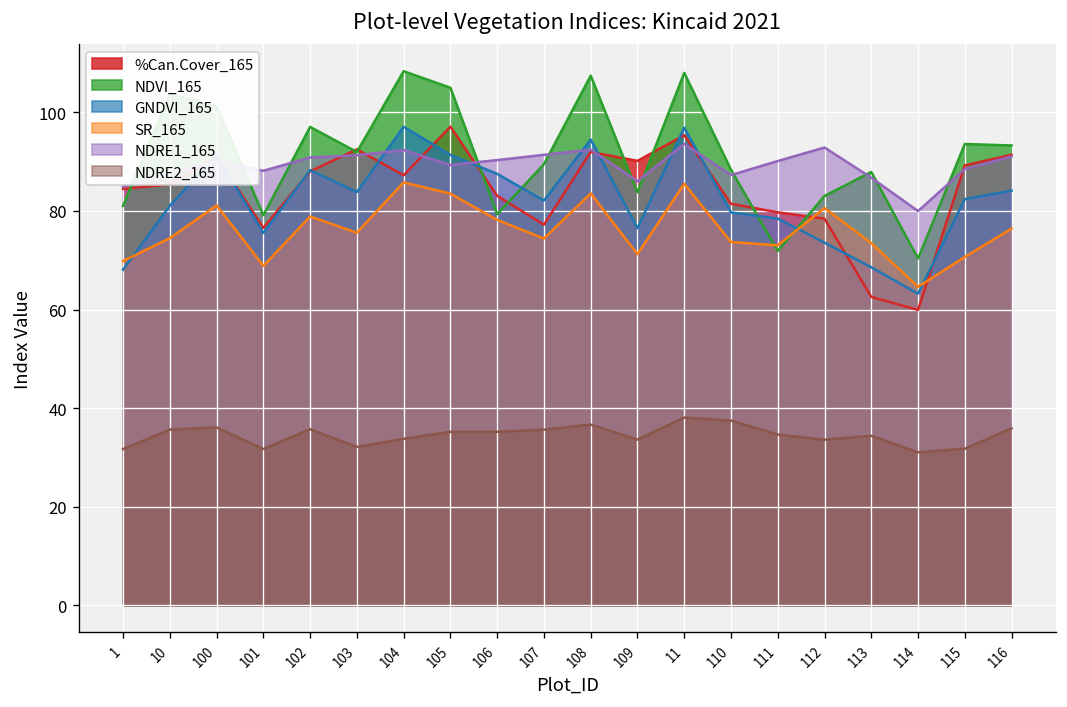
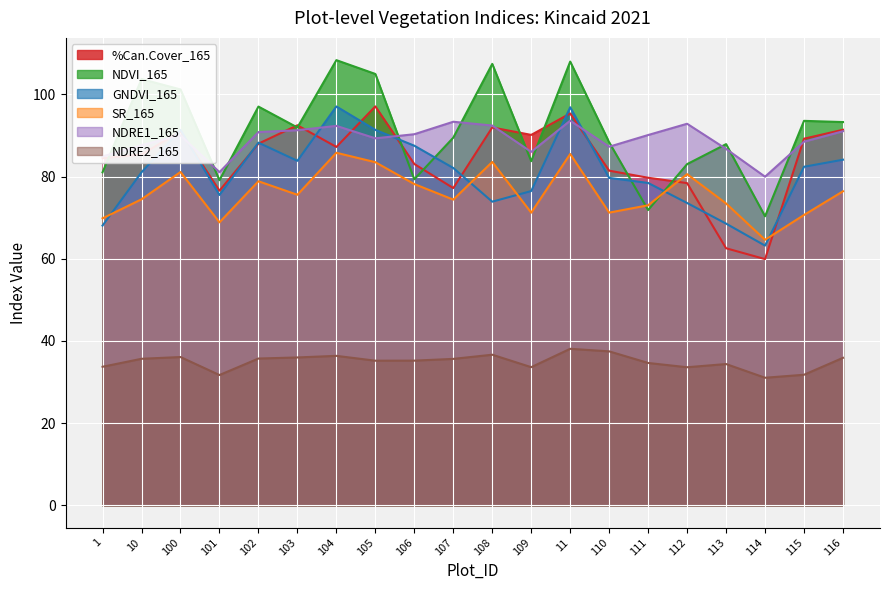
  {
    "%Can.Cover_165": {
      "101": 77,
      "104": 87,
      "105": 97,
      "106": 83,
      "107": 77,
      "109": 90,
      "11": 95,
      "110": 81,
      "111": 80,
      "112": 78,
      "113": 63,
      "114": 60,
      "115": 89
    },
    "NDVI_165": {
      "1": 81,
      "101": 79,
      "102": 97,
      "104": 108,
      "105": 105,
      "106": 79,
      "107": 89,
      "108": 107,
      "109": 84,
      "11": 108,
      "110": 88,
      "111": 72,
      "112": 83,
      "113": 88,
      "114": 70,
      "115": 94,
      "116": 93
    },
    "GNDVI_165": {
      "1": 68,
      "10": 81,
      "101": 76,
      "103": 84,
      "104": 97,
      "105": 91,
      "106": 88,
      "107": 82,
-     "108": 94,
+     "108": 74,
      "109": 76,
      "11": 97,
      "110": 80,
      "111": 78,
      "112": 74,
      "113": 69,
      "114": 63,
      "115": 82,
      "116": 84
    },
    "SR_165": {
      "1": 70,
      "10": 74,
      "100": 81,
      "101": 69,
      "102": 79,
      "103": 76,
      "104": 86,
      "105": 84,
      "106": 78,
      "107": 74,
      "108": 84,
      "109": 71,
      "11": 86,
-     "110": 74,
+     "110": 71,
      "111": 73,
      "112": 81,
      "113": 73,
      "114": 65,
      "115": 71,
      "116": 76
    },
    "NDRE1_165": {
-     "101": 88,
+     "101": 81,
      "102": 91,
      "103": 91,
      "104": 92,
      "105": 89,
      "106": 90,
-     "107": 91,
+     "107": 93,
      "109": 86,
      "11": 94,
      "110": 87,
      "111": 90,
      "112": 93,
      "113": 87,
      "114": 80,
      "115": 88
    },
    "NDRE2_165": {
-     "1": 32,
+     "1": 34,
      "10": 36,
      "100": 36,
      "101": 32,
      "102": 36,
-     "103": 32,
-     "104": 34,
+     "103": 36,
+     "104": 36,
      "105": 35,
      "106": 35,
      "107": 36,
      "108": 37,
      "109": 34,
      "11": 38,
      "110": 37,
      "111": 35,
      "112": 34,
      "113": 34,
      "114": 31,
      "115": 32,
      "116": 36
    }
  }
